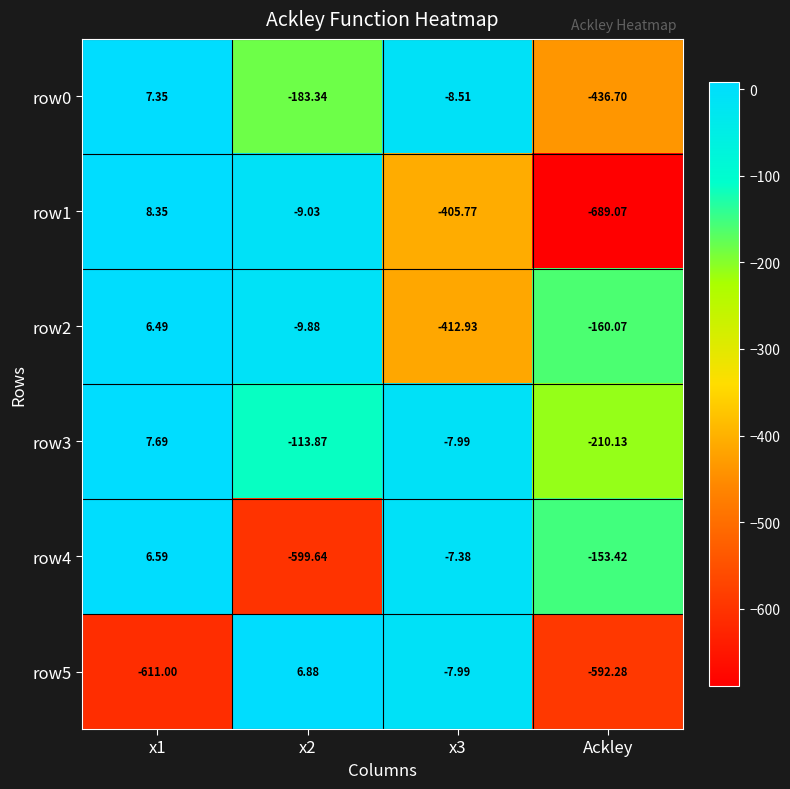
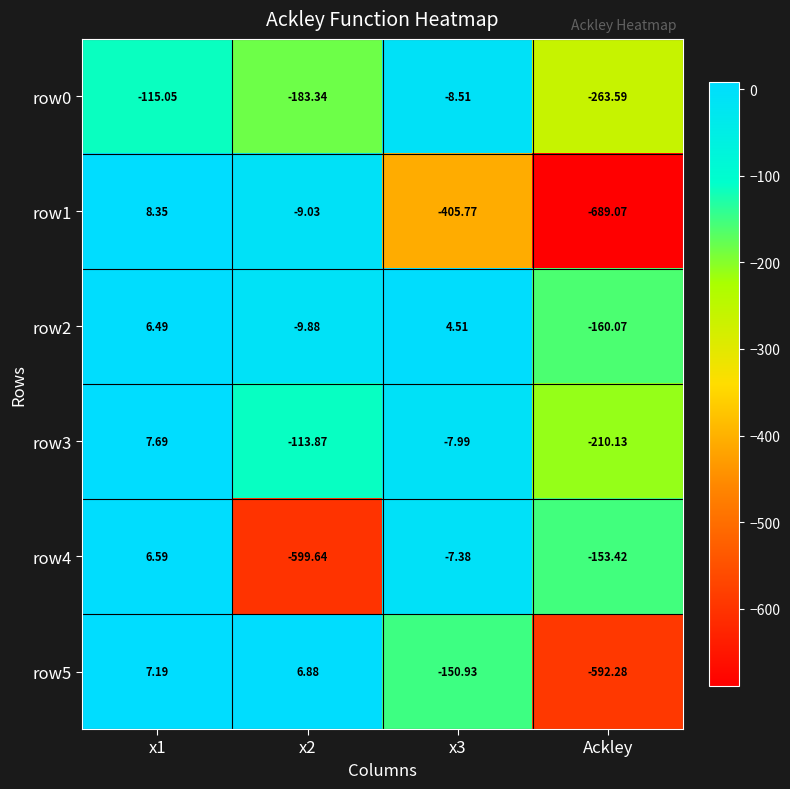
  {
    "row0": {
-     "x1": 7.35,
+     "x1": -115.05,
      "x2": -183.34,
      "x3": -8.51,
-     "Ackley": -436.70
+     "Ackley": -263.59
    },
    "row1": {
      "x1": 8.35,
      "x2": -9.03,
      "x3": -405.77,
      "Ackley": -689.07
    },
    "row2": {
      "x1": 6.49,
      "x2": -9.88,
-     "x3": -412.93,
+     "x3": 4.51,
      "Ackley": -160.07
    },
    "row3": {
      "x1": 7.69,
      "x2": -113.87,
      "x3": -7.99,
      "Ackley": -210.13
    },
    "row4": {
      "x1": 6.59,
      "x2": -599.64,
      "x3": -7.38,
      "Ackley": -153.42
    },
    "row5": {
-     "x1": -611.00,
+     "x1": 7.19,
      "x2": 6.88,
-     "x3": -7.99,
+     "x3": -150.93,
      "Ackley": -592.28
    }
  }
